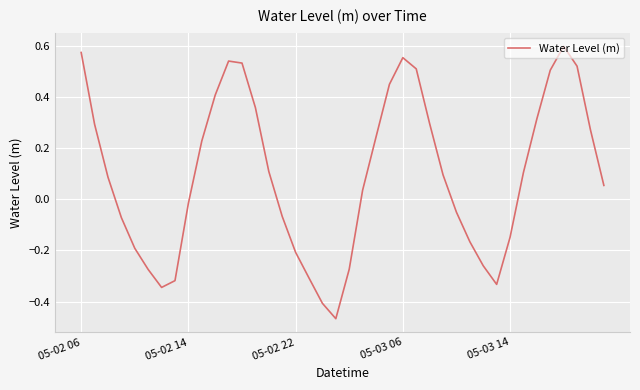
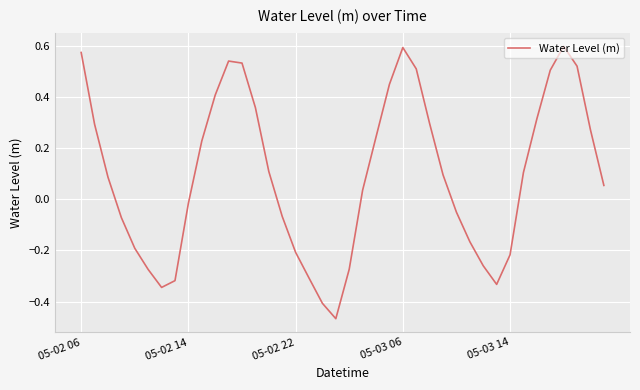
  {
    "05-02 06": 0.58,
    "05-02 14": -0.02,
    "05-02 22": -0.21,
-   "05-03 06": 0.55,
-   "05-03 14": -0.15
+   "05-03 06": 0.59,
+   "05-03 14": -0.22
  }
